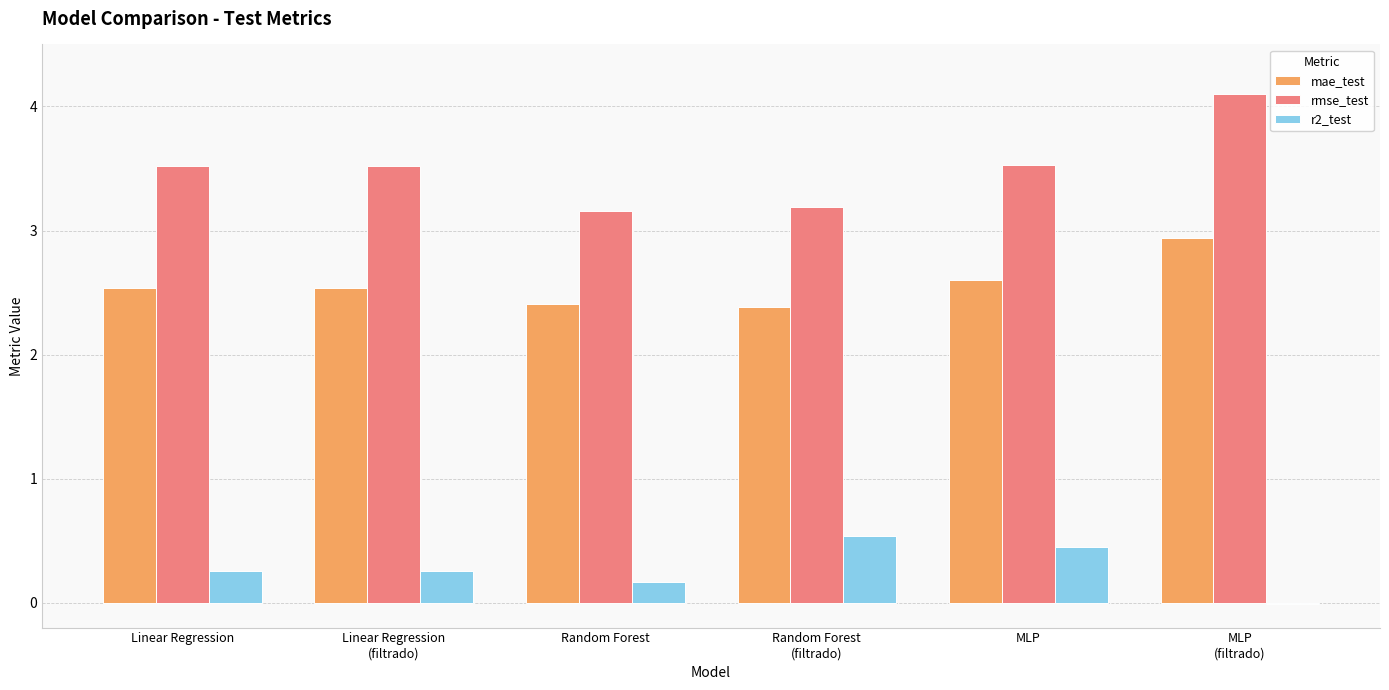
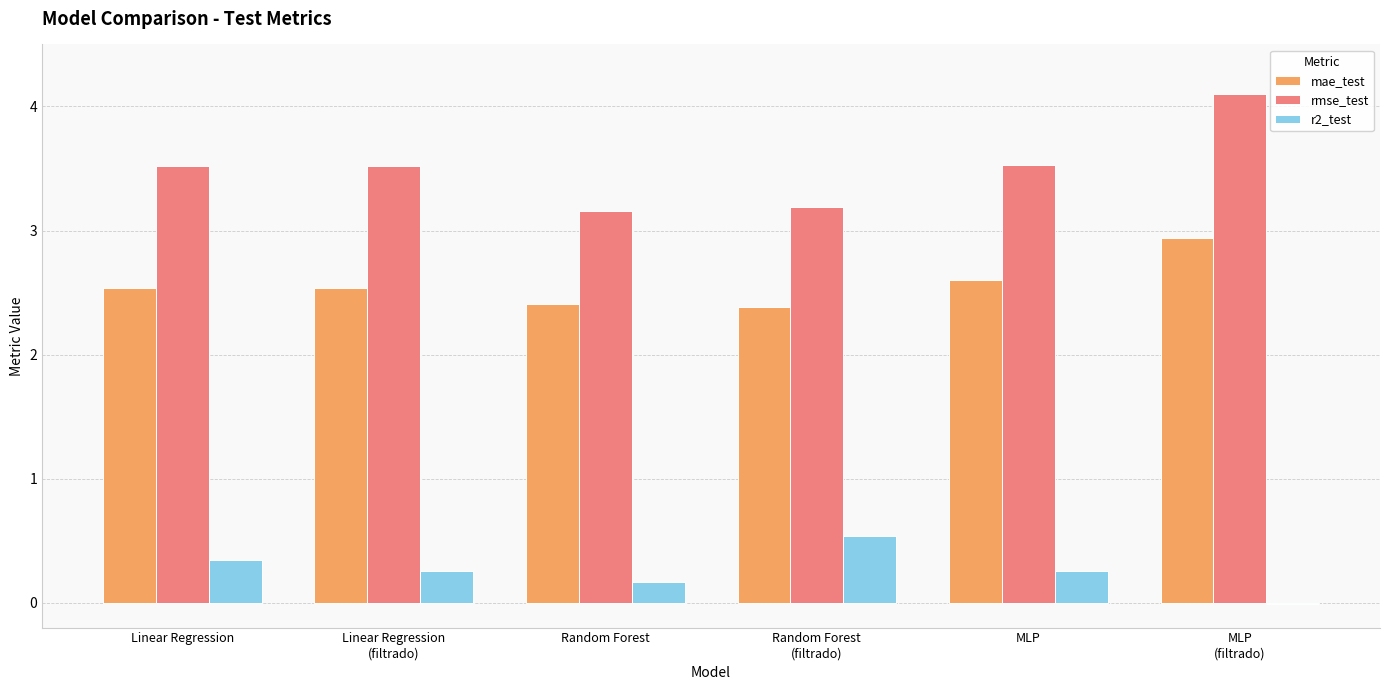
  {
    "r2_test": {
-     "Linear Regression": 0.26,
+     "Linear Regression": 0.35,
      "Linear Regression (filtrado)": 0.26,
      "Random Forest": 0.17,
      "Random Forest (filtrado)": 0.54,
-     "MLP": 0.45
+     "MLP": 0.25
    }
  }
